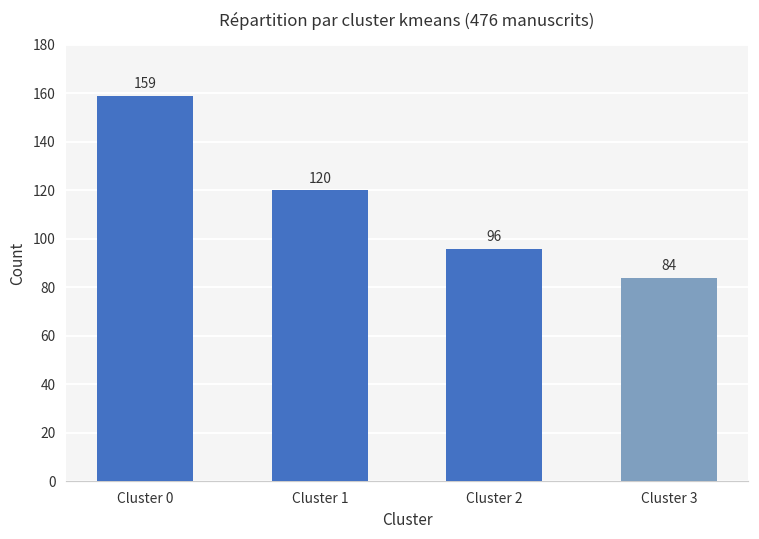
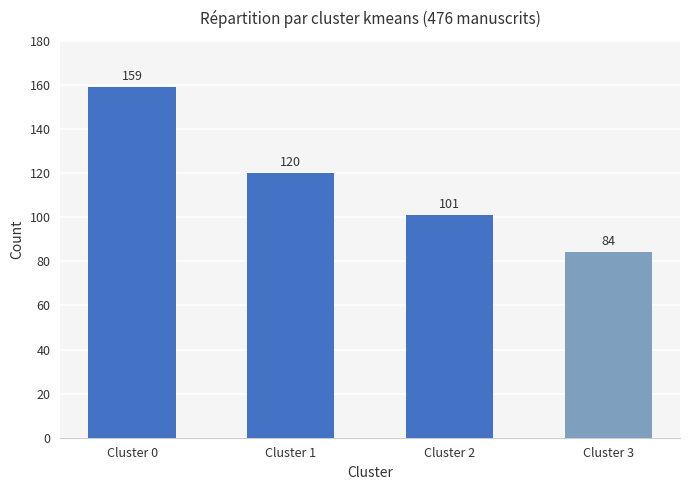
  {
    "Cluster 0": 159,
    "Cluster 1": 120,
-   "Cluster 2": 96,
+   "Cluster 2": 101,
    "Cluster 3": 84
  }
